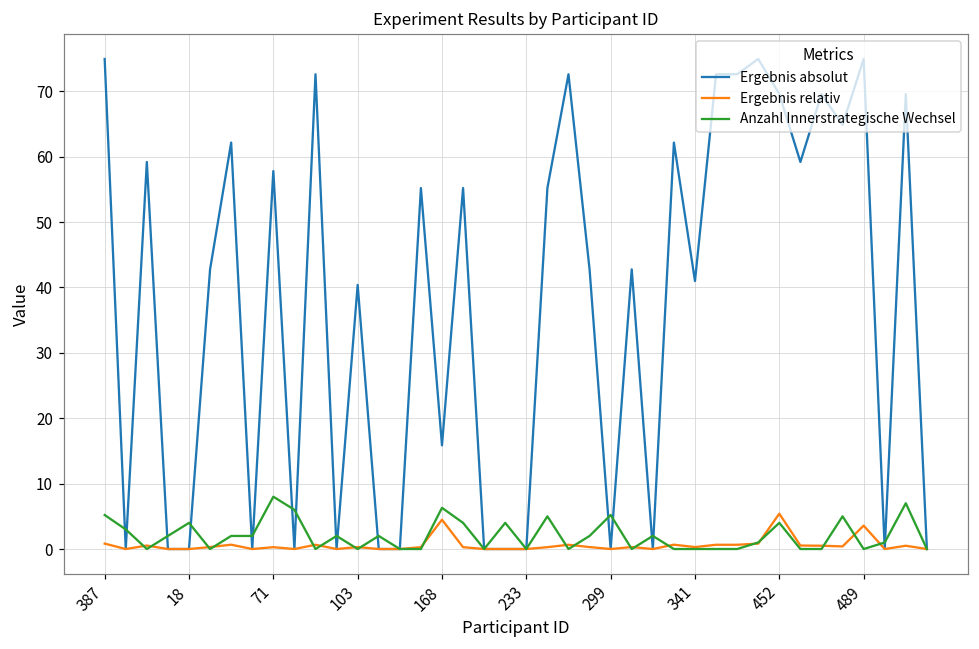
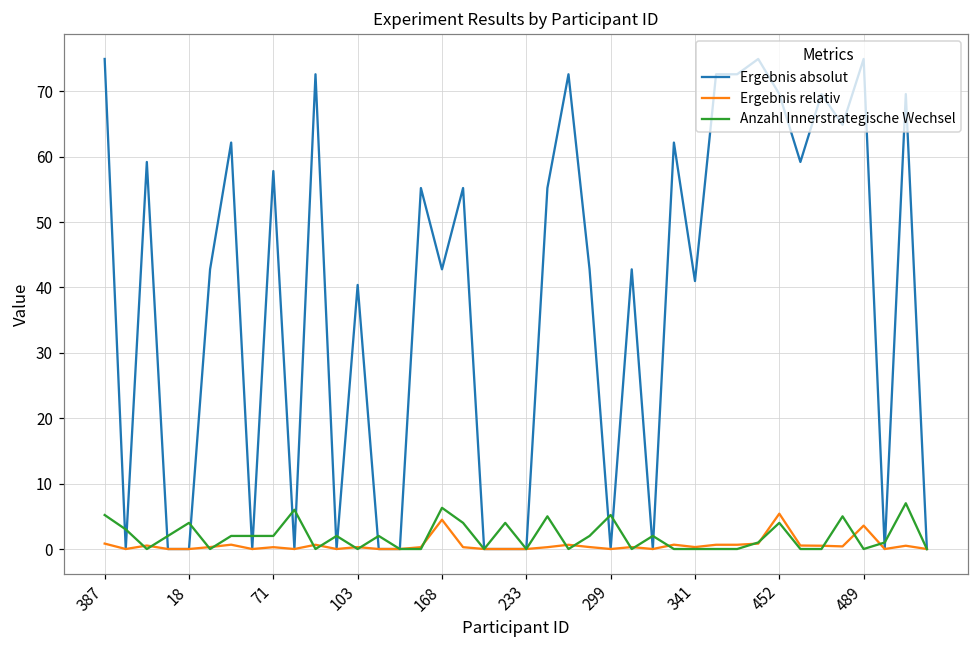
  {
    "Ergebnis absolut": {
      "387": 75,
      "71": 58,
      "103": 40,
-     "168": 16,
+     "168": 43,
      "341": 41
    },
    "Ergebnis relativ": {
      "387": 1,
      "71": 0,
      "168": 4,
      "452": 5,
      "489": 4
    },
    "Anzahl Innerstrategische Wechsel": {
      "387": 5,
      "18": 4,
-     "71": 8,
+     "71": 2,
      "168": 6,
      "299": 5,
      "452": 4,
      "489": 0
    }
  }
